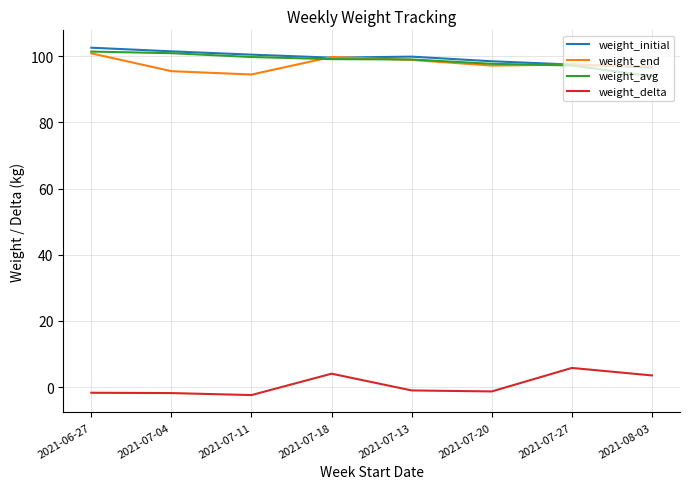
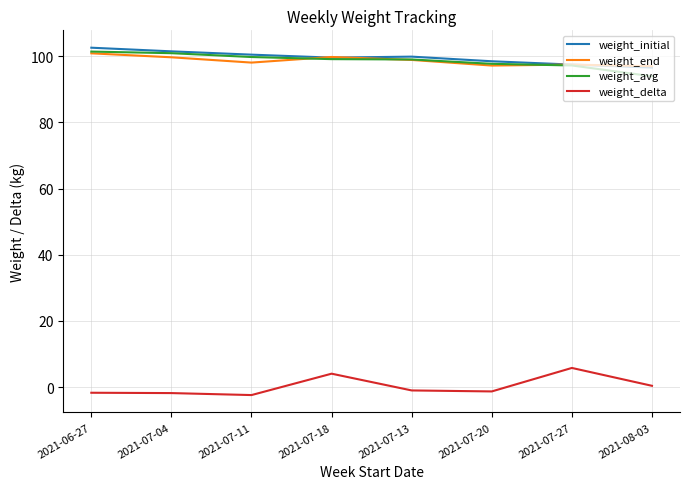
  {
    "weight_initial": {
      "2021-06-27": 103,
      "2021-07-13": 100
    },
    "weight_end": {
-     "2021-07-04": 96,
-     "2021-07-11": 95
+     "2021-07-04": 100,
+     "2021-07-11": 98
    },
    "weight_delta": {
      "2021-06-27": -2,
      "2021-07-04": -2,
      "2021-07-11": -2,
      "2021-07-18": 4,
      "2021-07-13": -1,
      "2021-07-20": -1,
      "2021-07-27": 6,
-     "2021-08-03": 4
+     "2021-08-03": 0
    }
  }
